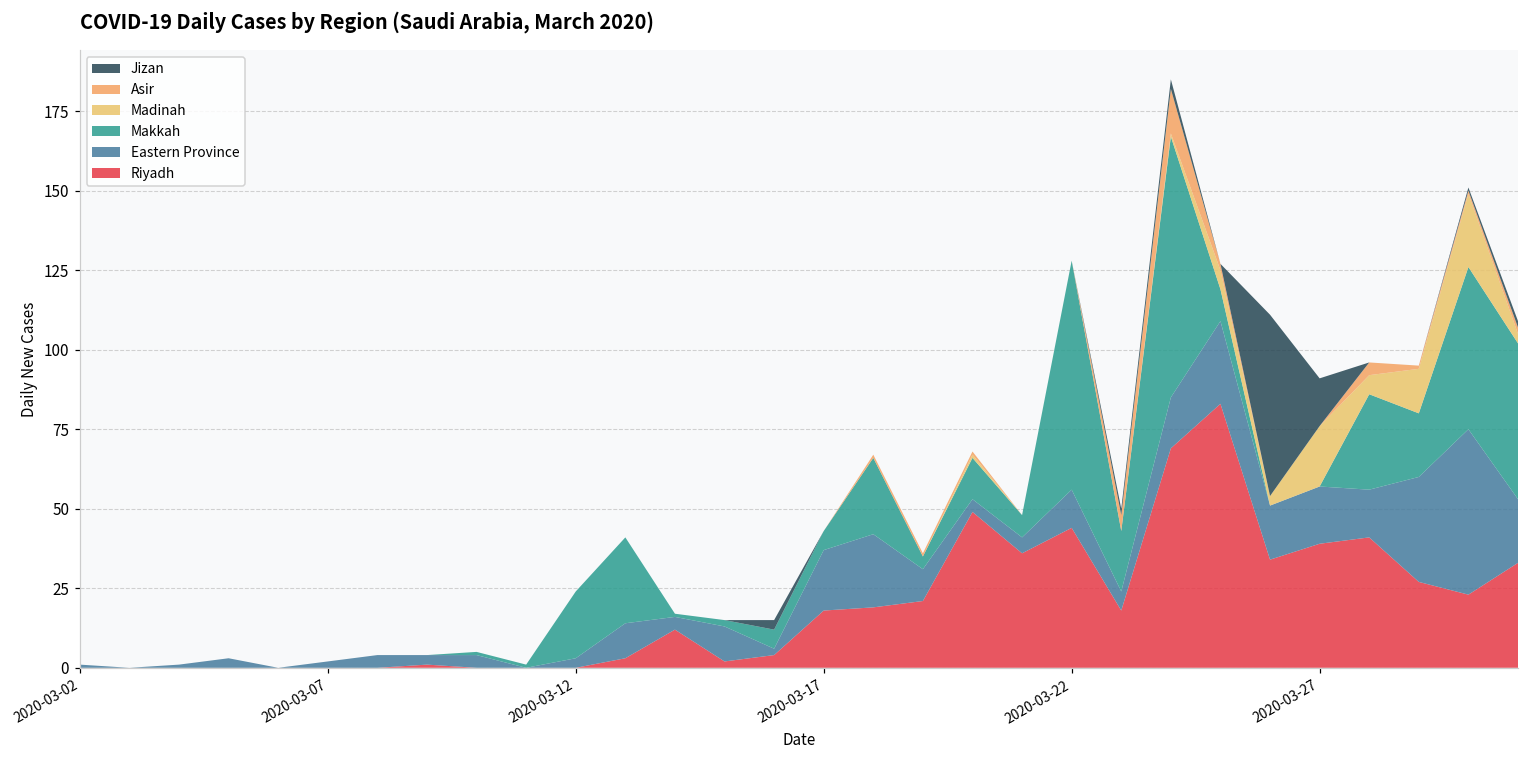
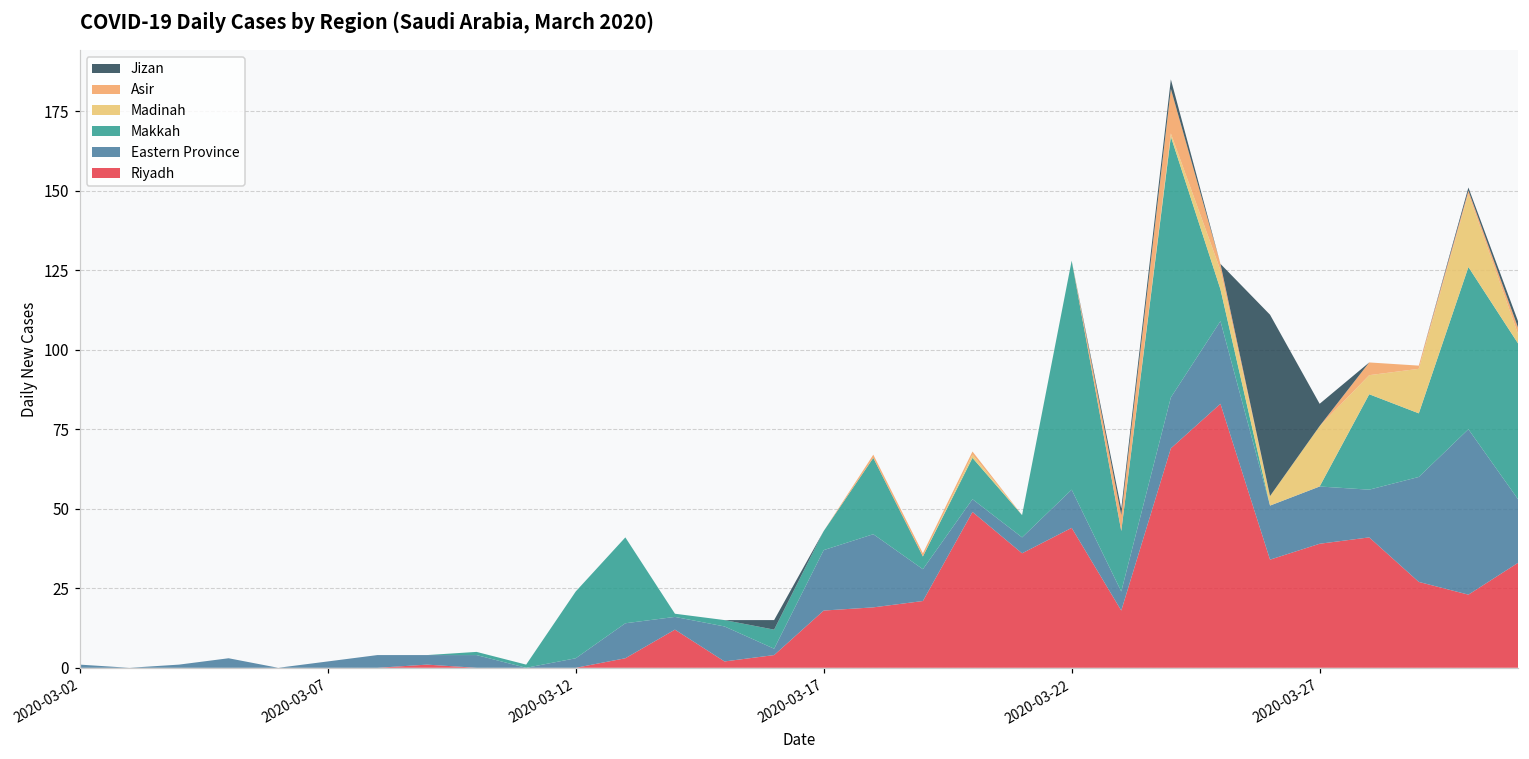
  {
    "Riyadh": {
      "2020-03-02": 0,
      "2020-03-07": 0,
      "2020-03-12": 0,
      "2020-03-17": 18,
      "2020-03-22": 44,
      "2020-03-27": 39
    },
    "Jizan": {
-     "2020-03-27": 15
+     "2020-03-27": 7
    }
  }
